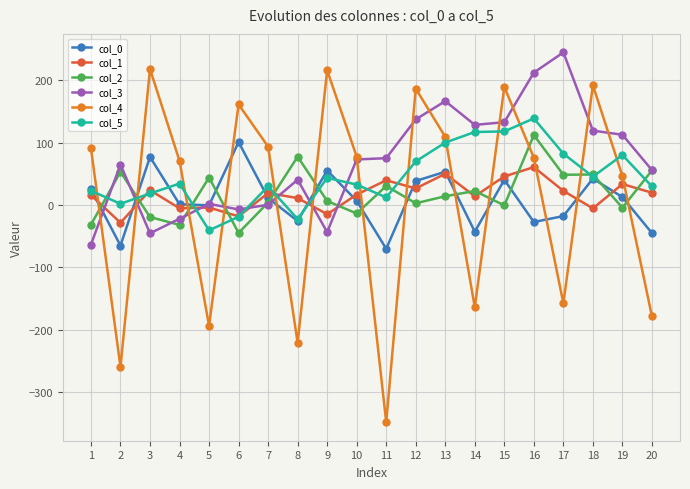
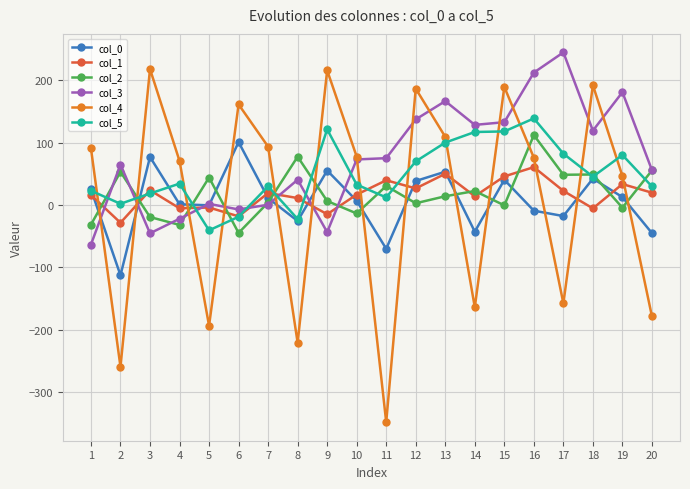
  {
    "col_0": {
-     "2": -70,
+     "2": -110,
      "3": 80,
      "4": 0,
      "6": 100,
      "7": 10,
      "9": 60,
      "10": 10,
      "11": -70,
      "12": 40,
      "14": -40,
      "15": 40,
-     "16": -30,
+     "16": -10,
      "17": -20,
      "19": 10,
      "20": -40
    },
    "col_2": {
      "1": -30,
      "2": 50,
      "3": -20,
      "4": -30,
      "5": 40,
      "6": -40,
      "8": 80,
      "9": 10,
      "10": -10,
      "11": 30,
      "12": 0,
      "13": 10,
      "14": 20,
      "15": 0,
      "16": 110,
      "17": 50,
      "19": 0
    },
    "col_3": {
      "1": -60,
      "2": 70,
      "3": -50,
      "4": -20,
      "6": -10,
      "8": 40,
      "9": -40,
      "10": 70,
      "11": 80,
      "12": 140,
      "13": 170,
      "14": 130,
      "15": 130,
      "16": 210,
      "17": 250,
      "18": 120,
-     "19": 110
+     "19": 180
    },
    "col_5": {
      "2": 0,
      "3": 20,
      "4": 30,
      "5": -40,
      "7": 30,
-     "9": 40,
+     "9": 120,
      "10": 30,
      "11": 10,
      "12": 70,
      "13": 100,
      "14": 120,
      "15": 120,
      "16": 140,
      "17": 80,
      "19": 80,
      "20": 30
    }
  }
